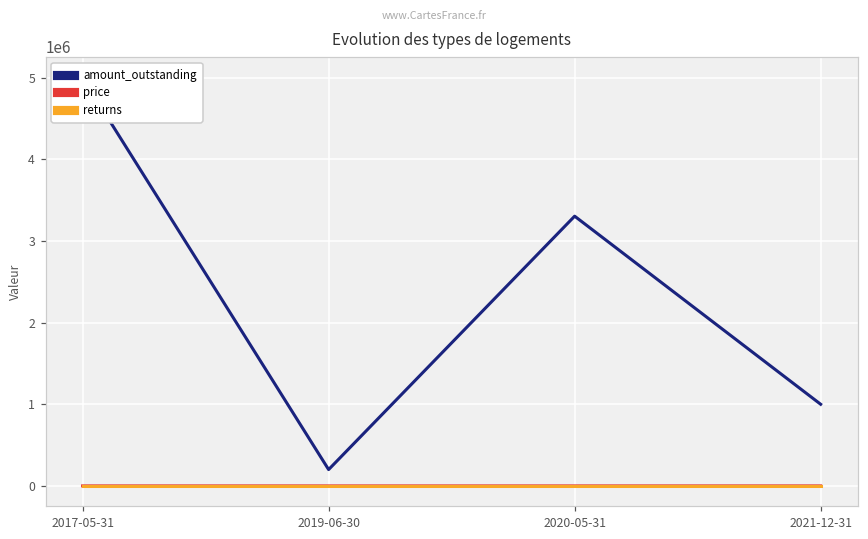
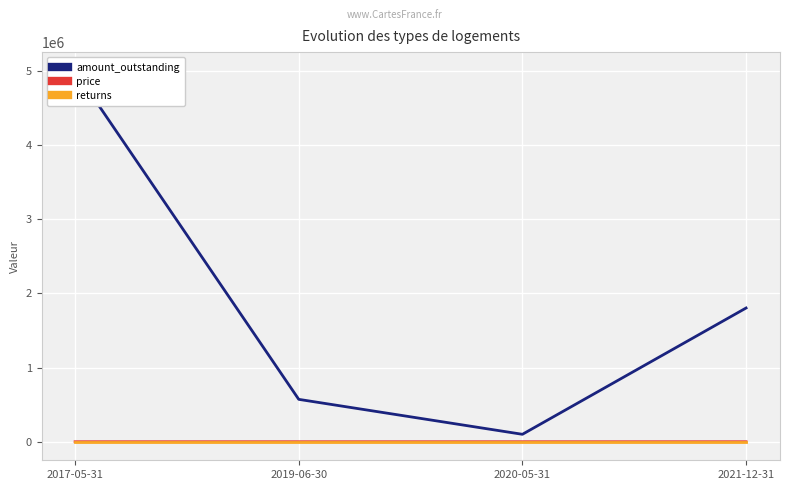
  {
    "amount_outstanding": {
-     "2019-06-30": 200000,
-     "2020-05-31": 3300000,
-     "2021-12-31": 1000000
+     "2019-06-30": 600000,
+     "2020-05-31": 100000,
+     "2021-12-31": 1800000
    },
    "returns": {
      "2017-05-31": 0,
      "2019-06-30": 0,
      "2020-05-31": 0,
      "2021-12-31": 0
    }
  }
